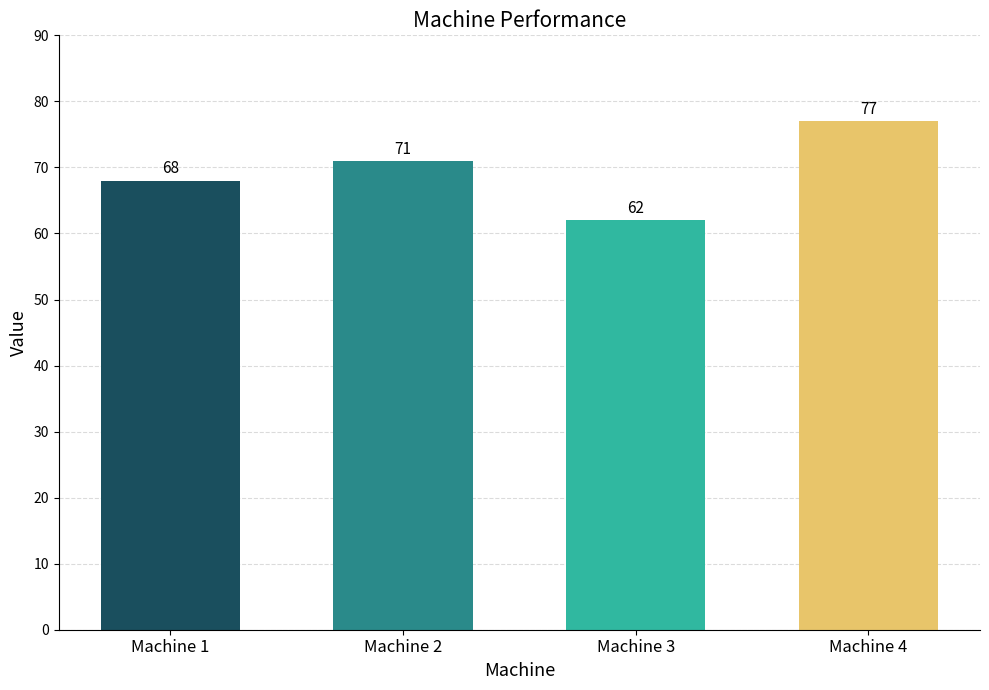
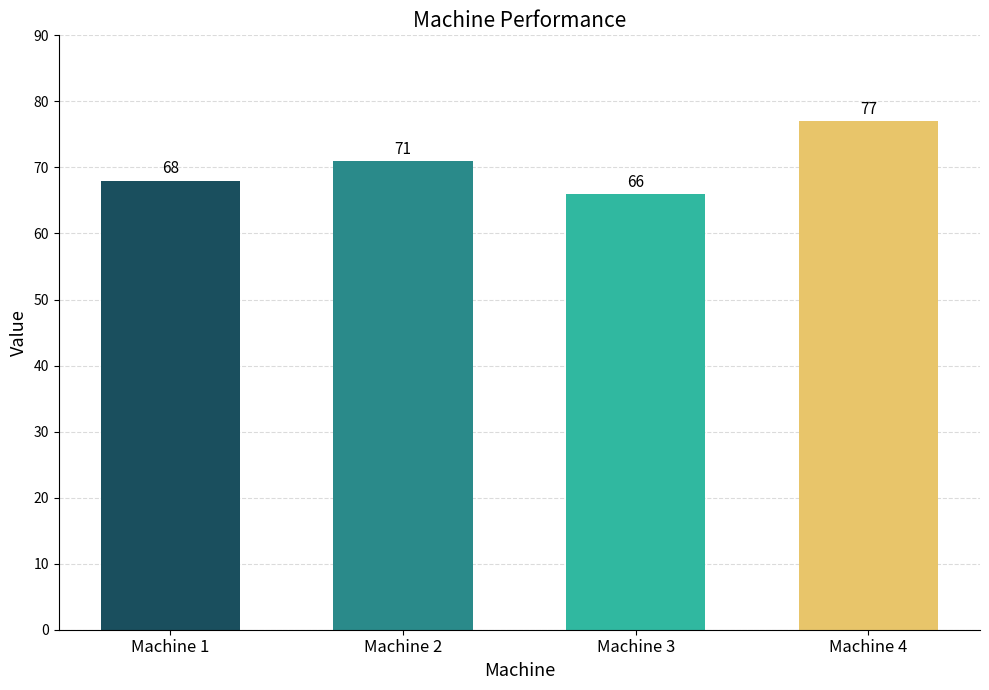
  {
    "Machine 1": 68,
    "Machine 2": 71,
-   "Machine 3": 62,
+   "Machine 3": 66,
    "Machine 4": 77
  }
